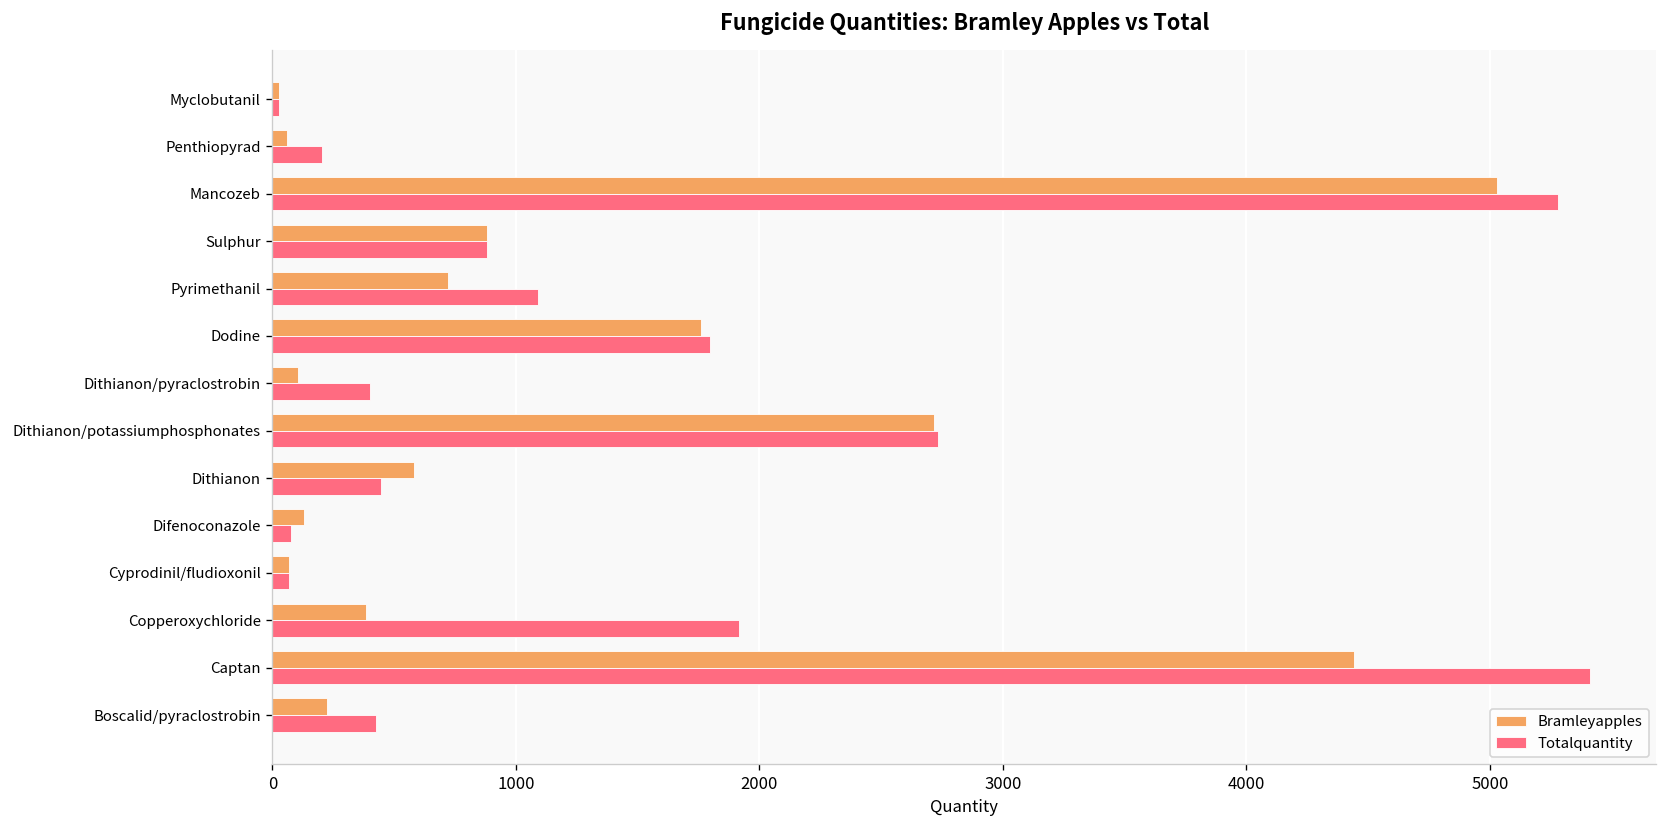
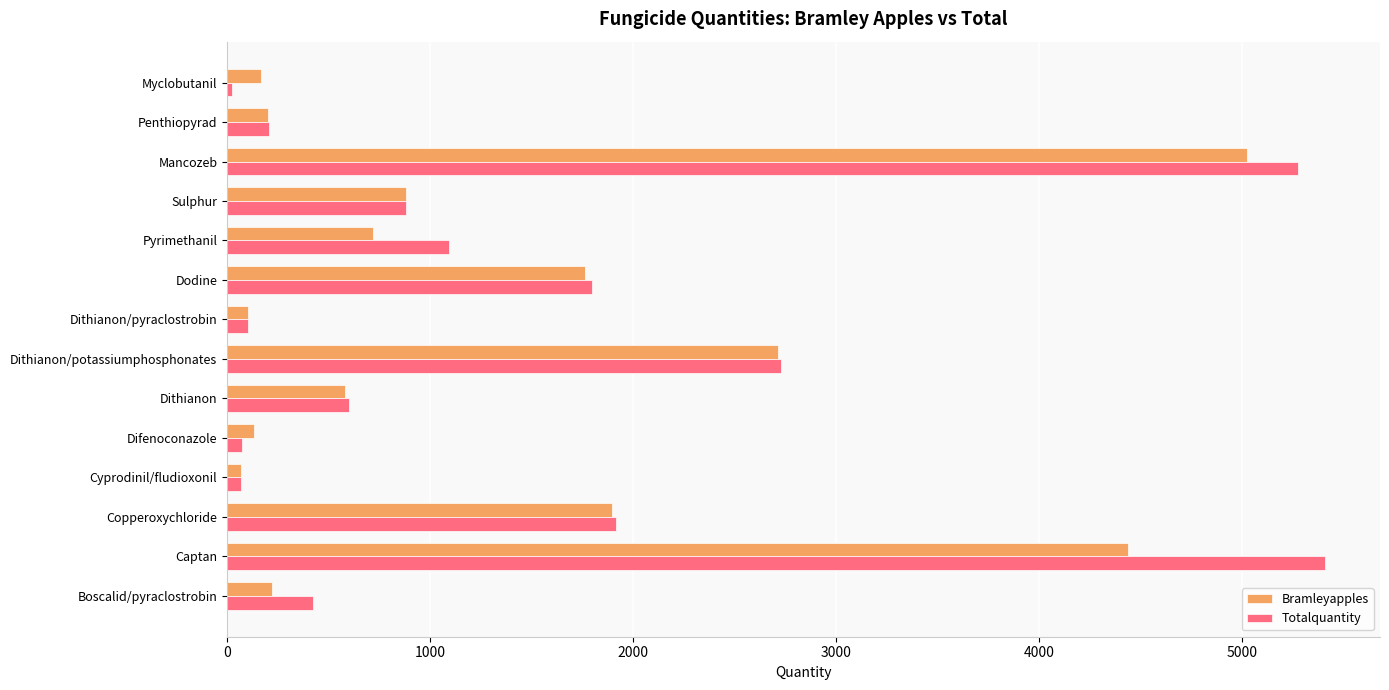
  {
    "Bramleyapples": {
-     "Myclobutanil": 30,
-     "Penthiopyrad": 60,
+     "Myclobutanil": 170,
+     "Penthiopyrad": 200,
      "Mancozeb": 5030,
      "Sulphur": 880,
      "Pyrimethanil": 720,
      "Dodine": 1760,
      "Dithianon/pyraclostrobin": 100,
      "Dithianon/potassiumphosphonates": 2720,
      "Dithianon": 580,
      "Difenoconazole": 130,
      "Cyprodinil/fludioxonil": 70,
-     "Copperoxychloride": 390,
+     "Copperoxychloride": 1900,
      "Captan": 4440,
      "Boscalid/pyraclostrobin": 220
    },
    "Totalquantity": {
      "Myclobutanil": 30,
      "Penthiopyrad": 210,
      "Mancozeb": 5280,
      "Sulphur": 880,
      "Pyrimethanil": 1090,
      "Dodine": 1800,
-     "Dithianon/pyraclostrobin": 400,
+     "Dithianon/pyraclostrobin": 100,
      "Dithianon/potassiumphosphonates": 2730,
-     "Dithianon": 440,
+     "Dithianon": 600,
      "Difenoconazole": 70,
      "Cyprodinil/fludioxonil": 70,
      "Copperoxychloride": 1920,
      "Captan": 5410,
      "Boscalid/pyraclostrobin": 420
    }
  }
